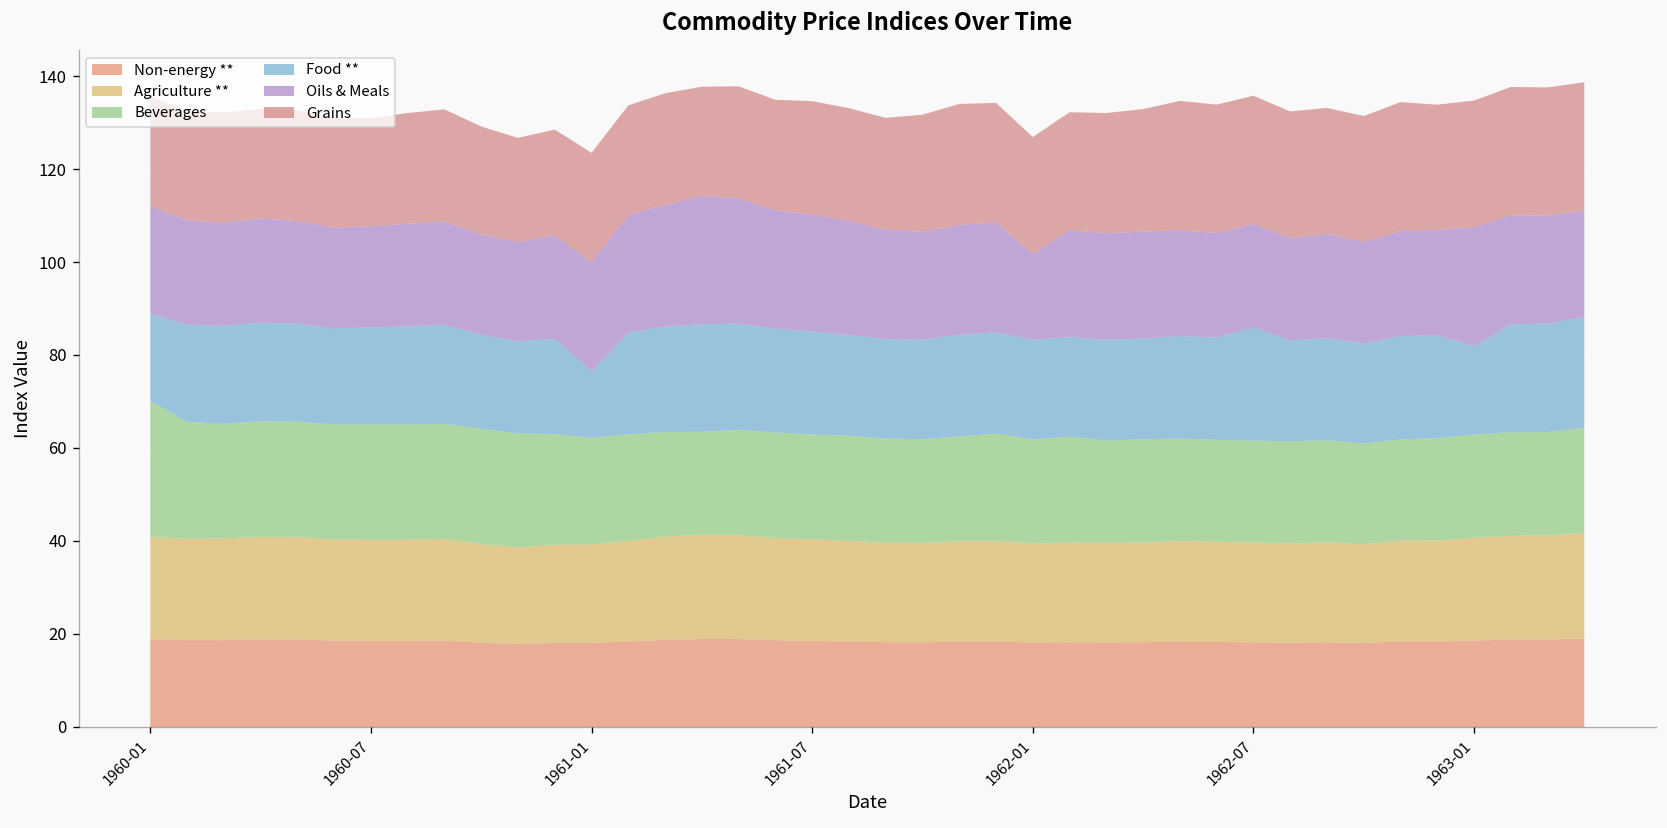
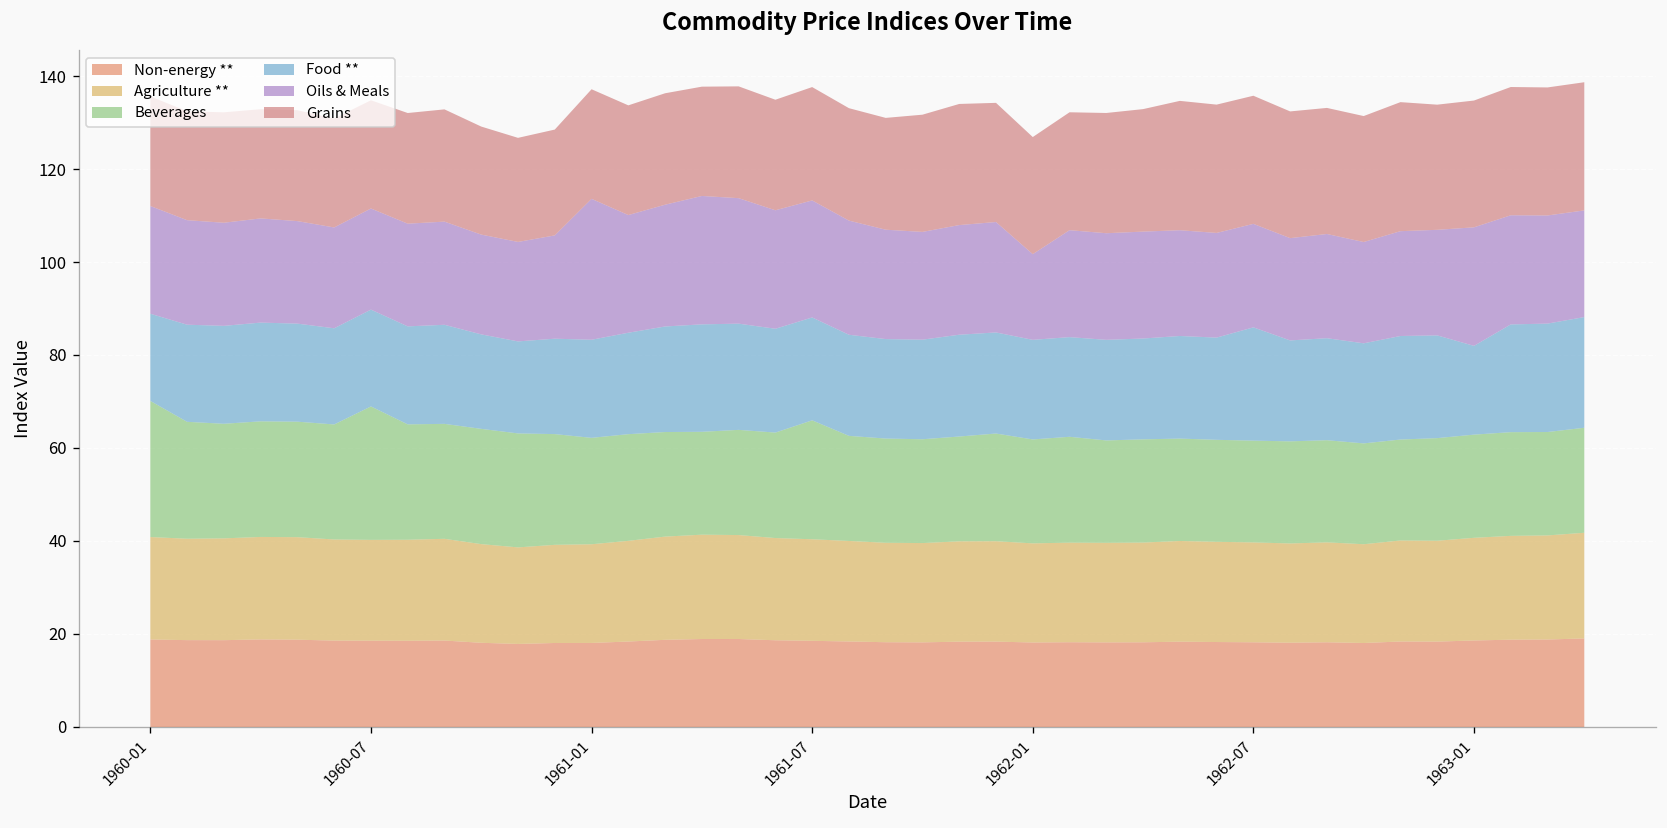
  {
    "Beverages": {
      "1960-01": 29,
-     "1960-07": 25,
+     "1960-07": 29,
      "1961-01": 23,
-     "1961-07": 23,
+     "1961-07": 26,
      "1962-01": 22,
      "1962-07": 22,
      "1963-01": 22
    },
    "Food **": {
      "1960-01": 19,
      "1960-07": 21,
-     "1961-01": 14,
+     "1961-01": 21,
      "1961-07": 22,
      "1962-01": 21,
      "1962-07": 24,
      "1963-01": 19
    },
    "Oils & Meals": {
      "1960-01": 23,
      "1960-07": 22,
-     "1961-01": 23,
+     "1961-01": 30,
      "1961-07": 25,
      "1962-01": 18,
      "1962-07": 22,
      "1963-01": 25
    }
  }
